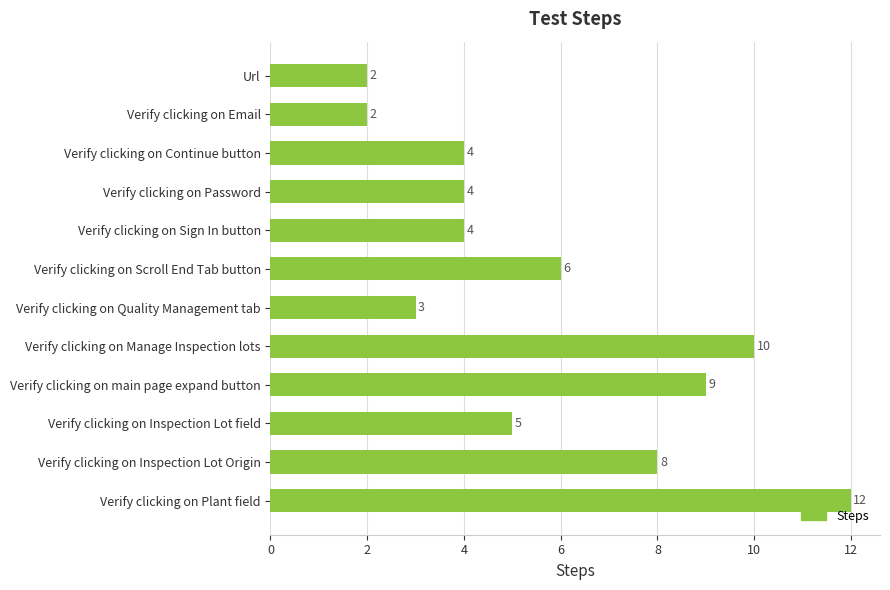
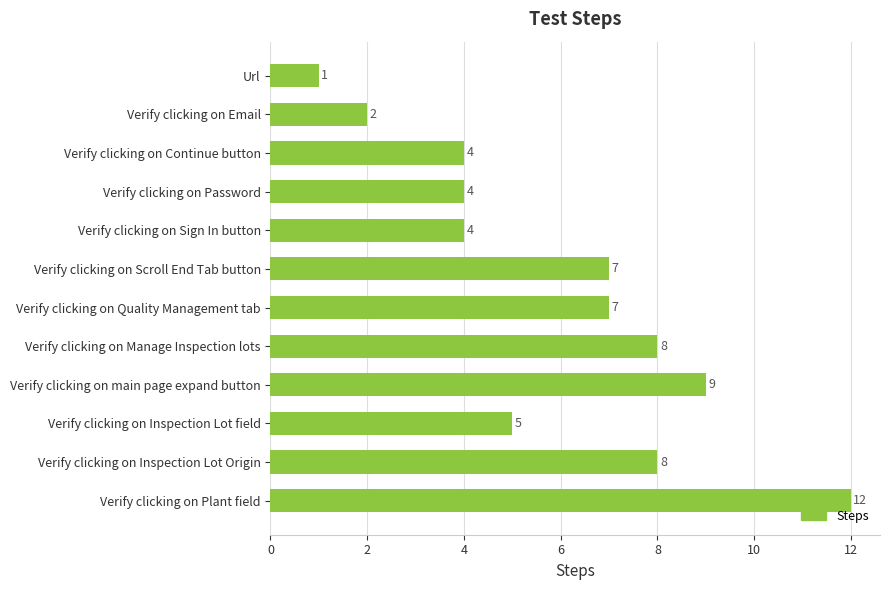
  {
-   "Url": 2,
+   "Url": 1,
    "Verify clicking on Email": 2,
    "Verify clicking on Continue button": 4,
    "Verify clicking on Password": 4,
    "Verify clicking on Sign In button": 4,
-   "Verify clicking on Scroll End Tab button": 6,
-   "Verify clicking on Quality Management tab": 3,
-   "Verify clicking on Manage Inspection lots": 10,
+   "Verify clicking on Scroll End Tab button": 7,
+   "Verify clicking on Quality Management tab": 7,
+   "Verify clicking on Manage Inspection lots": 8,
    "Verify clicking on main page expand button": 9,
    "Verify clicking on Inspection Lot field": 5,
    "Verify clicking on Inspection Lot Origin": 8,
    "Verify clicking on Plant field": 12
  }
